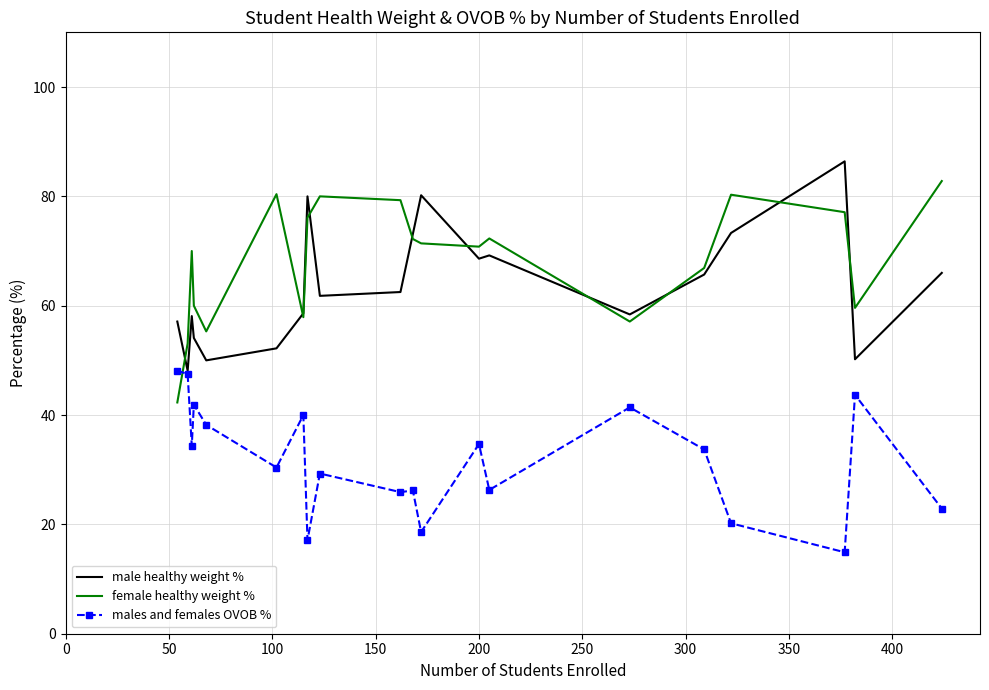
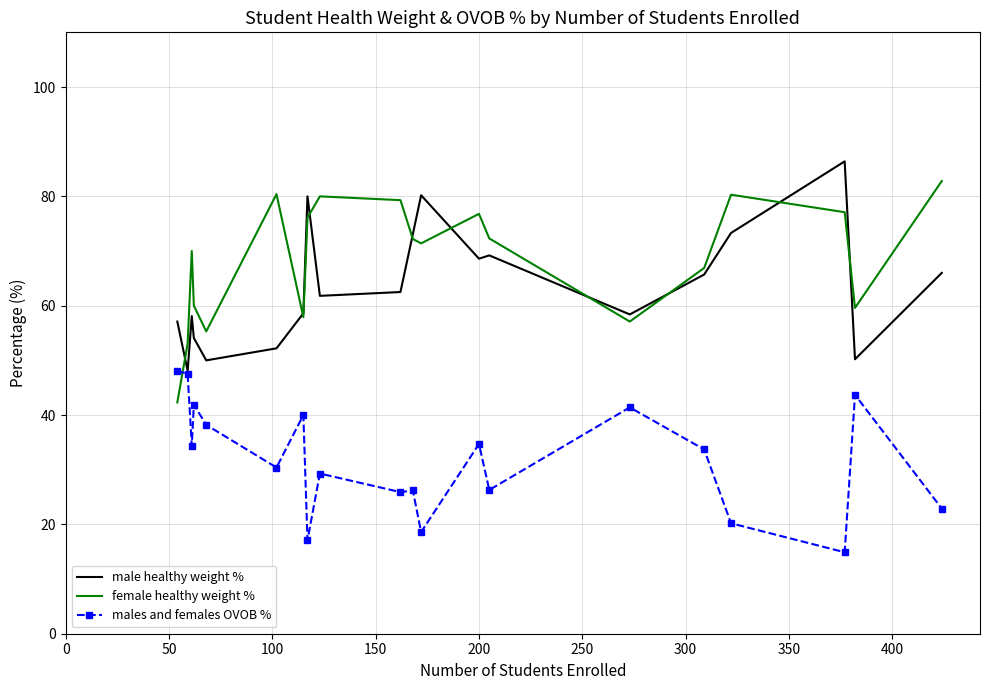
  {
    "male healthy weight %": {
      "200": 69
    },
    "female healthy weight %": {
-     "200": 71
+     "200": 77
    },
    "males and females OVOB %": {
      "200": 35
    }
  }
